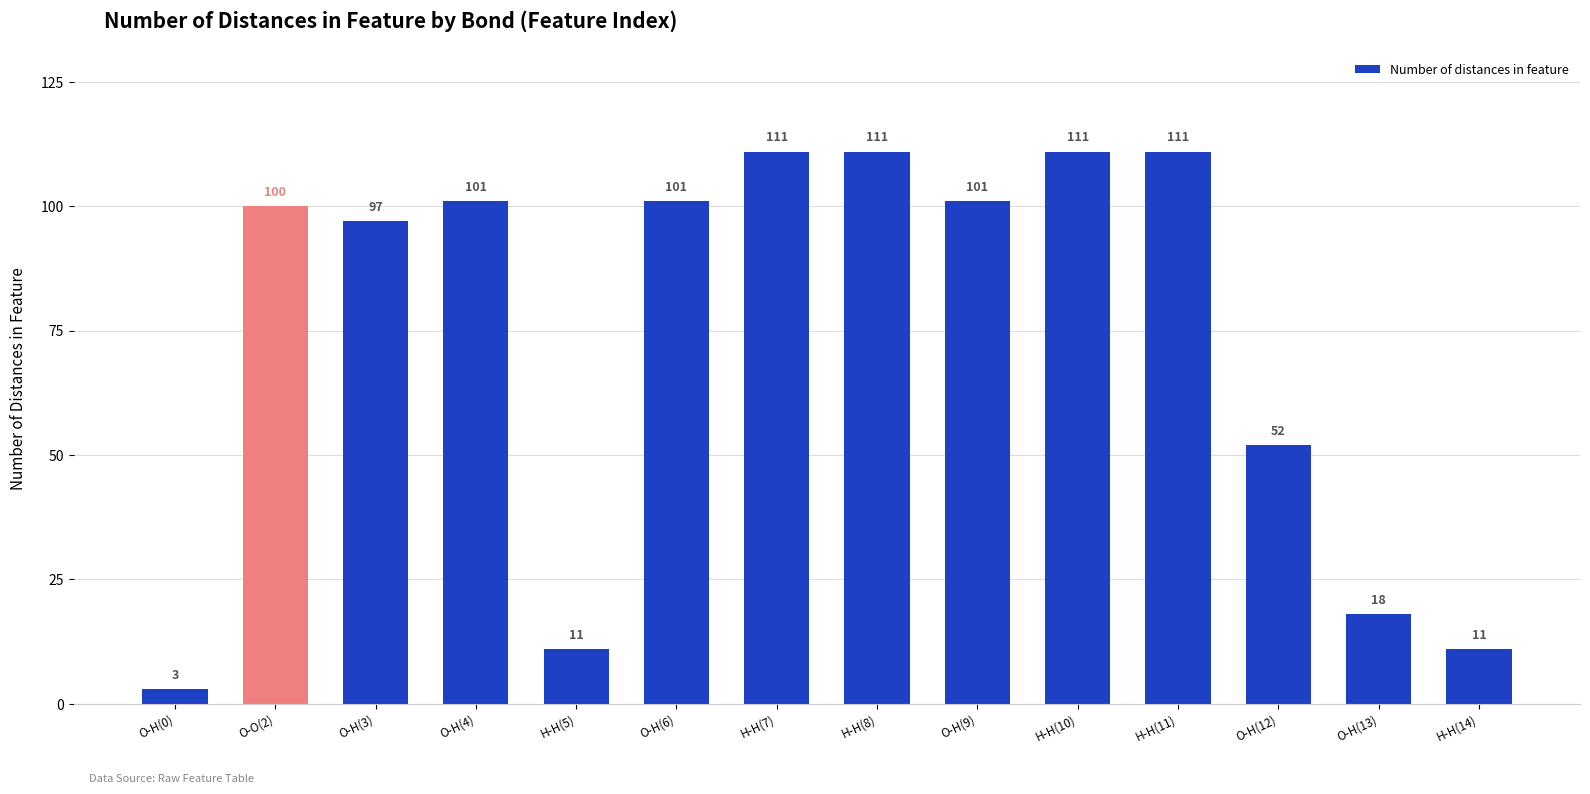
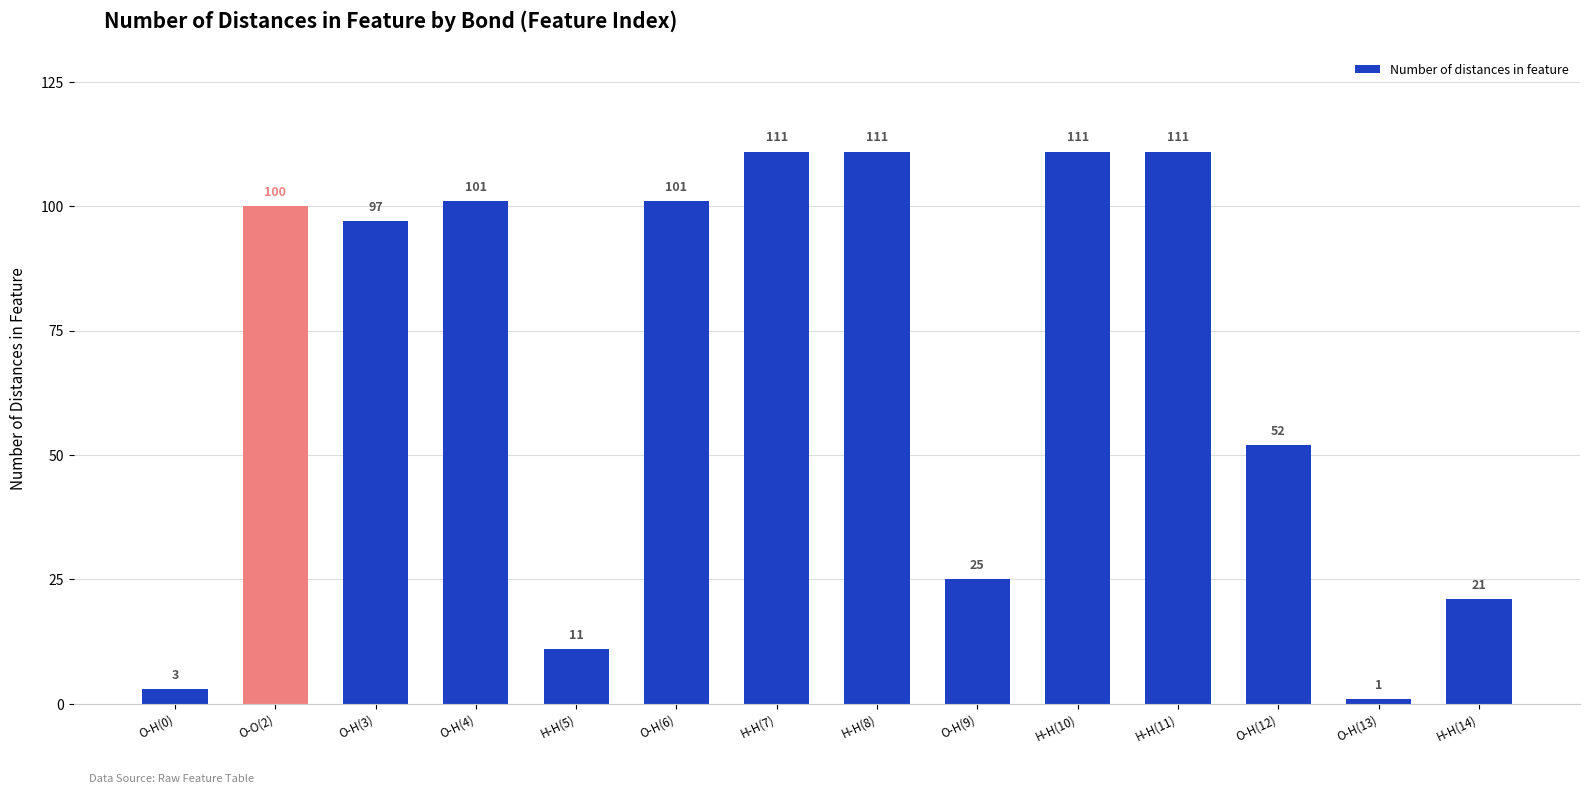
  {
    "O-H(0)": 3,
    "O-O(2)": 100,
    "O-H(3)": 97,
    "O-H(4)": 101,
    "H-H(5)": 11,
    "O-H(6)": 101,
    "H-H(7)": 111,
    "H-H(8)": 111,
-   "O-H(9)": 101,
+   "O-H(9)": 25,
    "H-H(10)": 111,
    "H-H(11)": 111,
    "O-H(12)": 52,
-   "O-H(13)": 18,
-   "H-H(14)": 11
+   "O-H(13)": 1,
+   "H-H(14)": 21
  }
